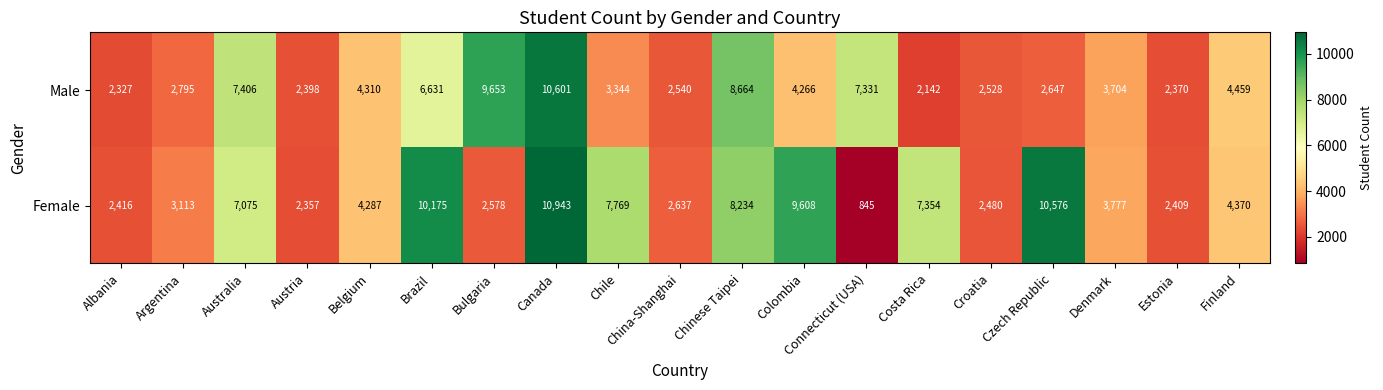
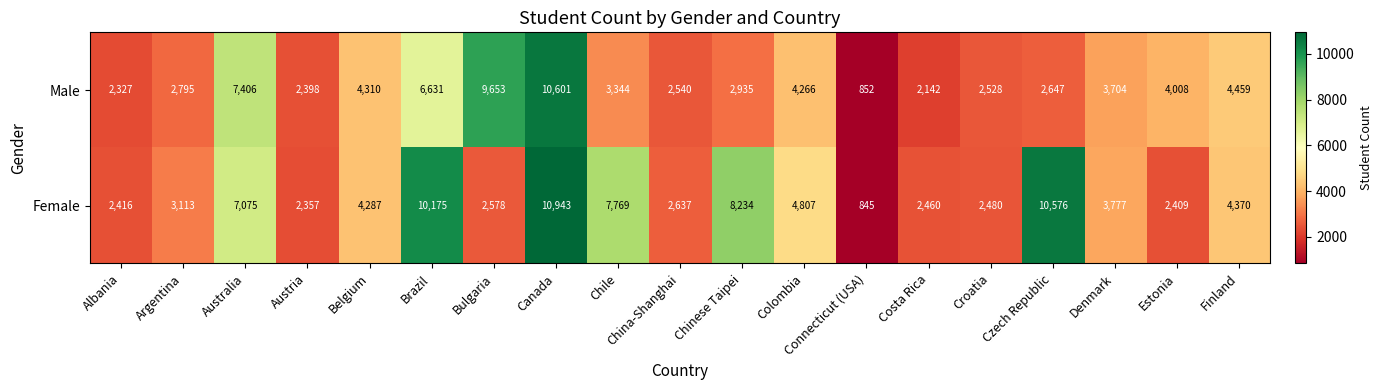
  {
    "Male": {
      "Albania": "2,327",
      "Argentina": "2,795",
      "Australia": "7,406",
      "Austria": "2,398",
      "Belgium": "4,310",
      "Brazil": "6,631",
      "Bulgaria": "9,653",
      "Canada": "10,601",
      "Chile": "3,344",
      "China-Shanghai": "2,540",
-     "Chinese Taipei": "8,664",
+     "Chinese Taipei": "2,935",
      "Colombia": "4,266",
-     "Connecticut (USA)": "7,331",
+     "Connecticut (USA)": "852",
      "Costa Rica": "2,142",
      "Croatia": "2,528",
      "Czech Republic": "2,647",
      "Denmark": "3,704",
-     "Estonia": "2,370",
+     "Estonia": "4,008",
      "Finland": "4,459"
    },
    "Female": {
      "Albania": "2,416",
      "Argentina": "3,113",
      "Australia": "7,075",
      "Austria": "2,357",
      "Belgium": "4,287",
      "Brazil": "10,175",
      "Bulgaria": "2,578",
      "Canada": "10,943",
      "Chile": "7,769",
      "China-Shanghai": "2,637",
      "Chinese Taipei": "8,234",
-     "Colombia": "9,608",
+     "Colombia": "4,807",
      "Connecticut (USA)": "845",
-     "Costa Rica": "7,354",
+     "Costa Rica": "2,460",
      "Croatia": "2,480",
      "Czech Republic": "10,576",
      "Denmark": "3,777",
      "Estonia": "2,409",
      "Finland": "4,370"
    }
  }
